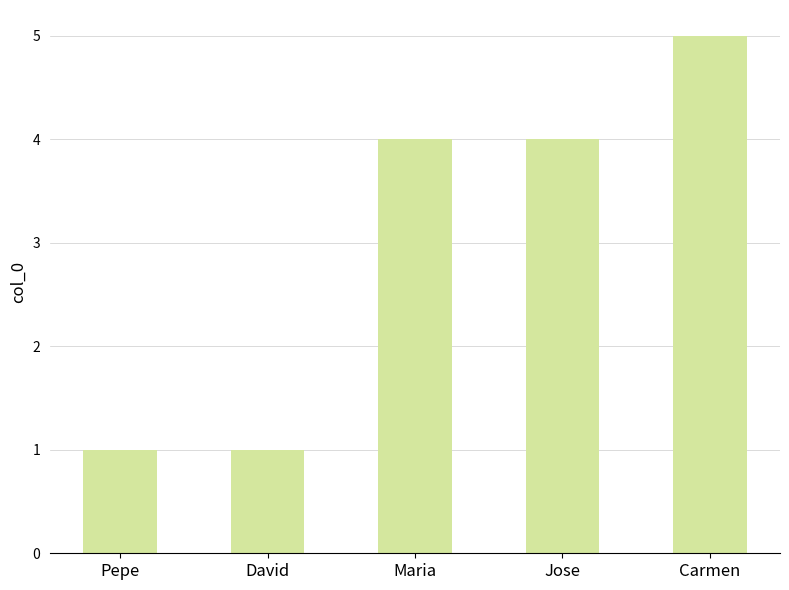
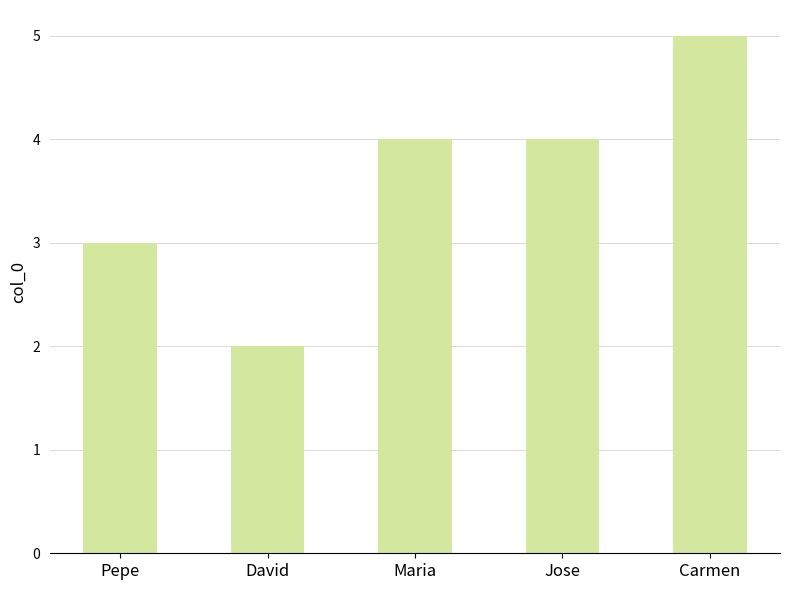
  {
-   "Pepe": 1,
-   "David": 1,
+   "Pepe": 3,
+   "David": 2,
    "Maria": 4,
    "Jose": 4,
    "Carmen": 5
  }
